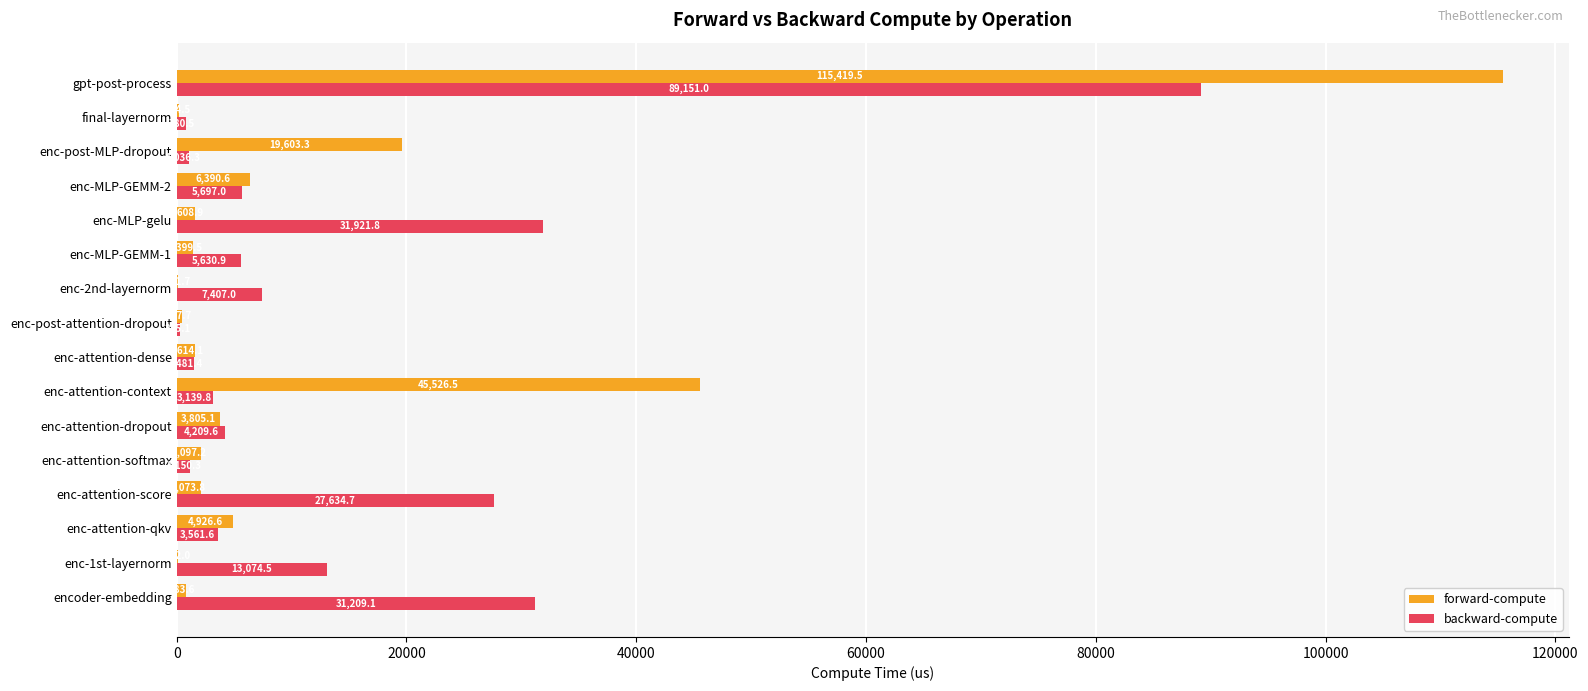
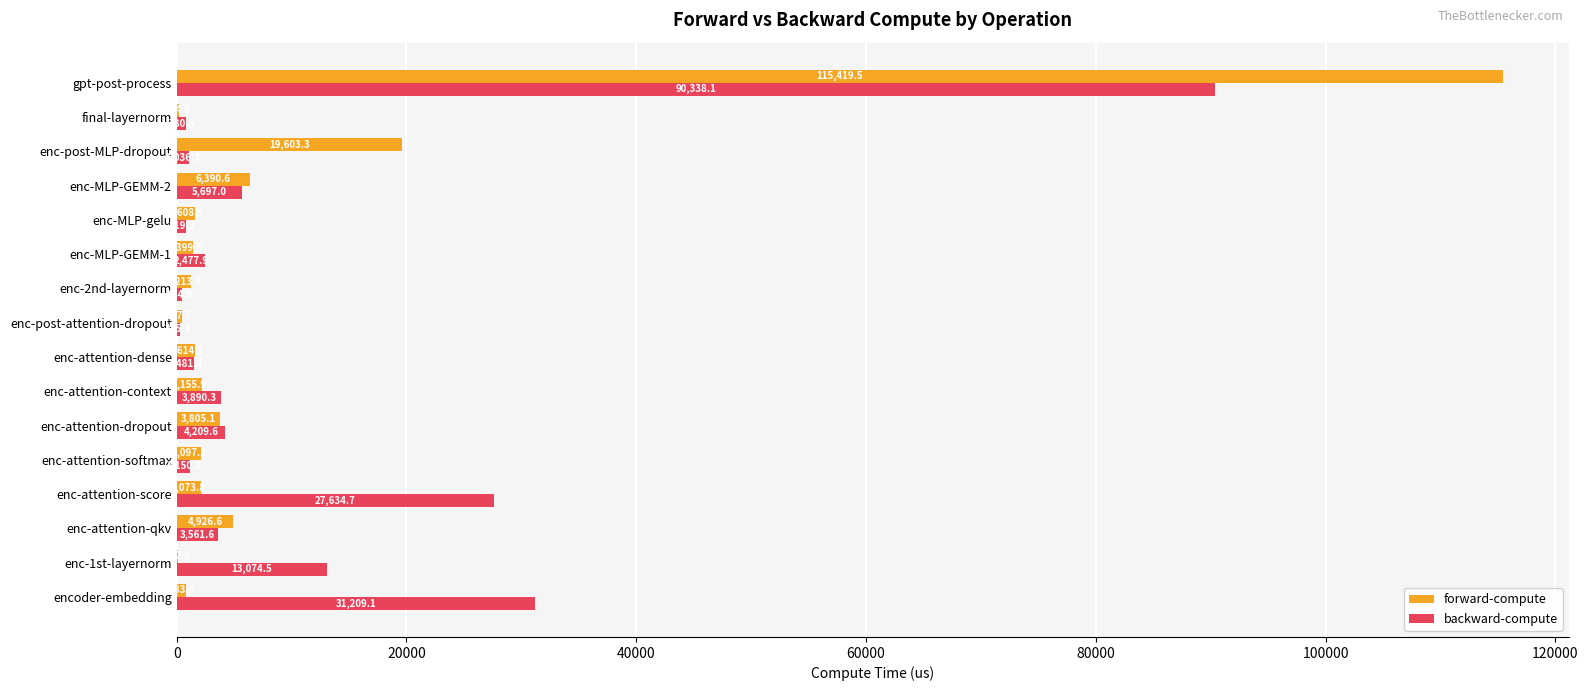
  {
    "forward-compute": {
      "gpt-post-process": "115,419.5",
      "enc-post-MLP-dropout": "19,603.3",
      "enc-MLP-GEMM-2": "6,390.6",
-     "enc-2nd-layernorm": "100",
-     "enc-attention-context": "45,526.5",
+     "enc-2nd-layernorm": "1200",
+     "enc-attention-context": "2,155.9",
      "enc-attention-dropout": "3,805.1",
      "enc-attention-softmax": "2,097.2",
      "enc-attention-score": "2,073.8",
      "enc-attention-qkv": "4,926.6"
    },
    "backward-compute": {
-     "gpt-post-process": "89,151.0",
+     "gpt-post-process": "90,338.1",
      "enc-MLP-GEMM-2": "5,697.0",
-     "enc-MLP-gelu": "31900",
-     "enc-MLP-GEMM-1": "5,630.9",
-     "enc-2nd-layernorm": "7400",
-     "enc-attention-context": "3,139.8",
+     "enc-MLP-gelu": "800",
+     "enc-MLP-GEMM-1": "2,477.9",
+     "enc-2nd-layernorm": "500",
+     "enc-attention-context": "3,890.3",
      "enc-attention-dropout": "4,209.6",
      "enc-attention-score": "27,634.7",
      "enc-attention-qkv": "3,561.6",
      "enc-1st-layernorm": "13,074.5",
      "encoder-embedding": "31,209.1"
    }
  }
